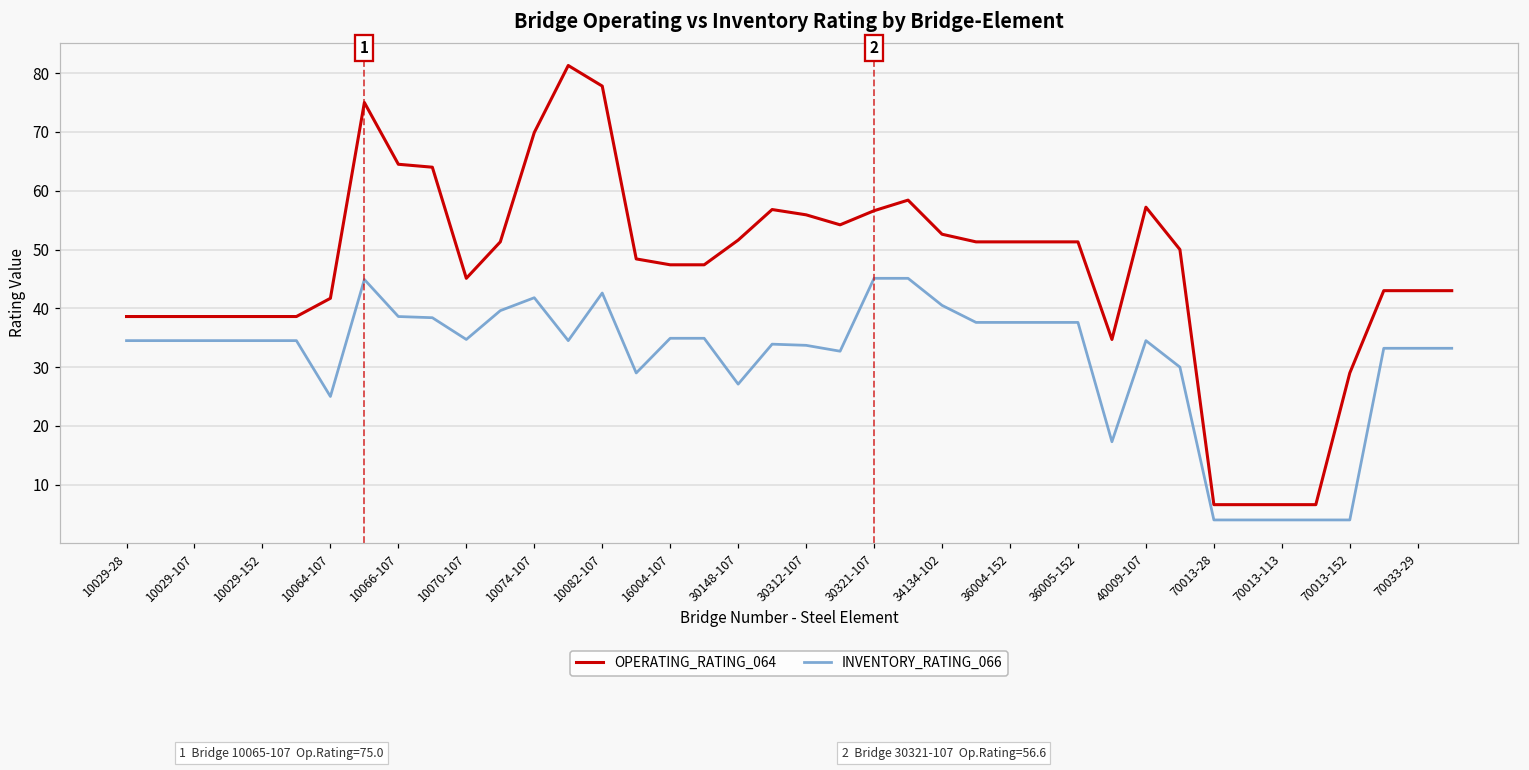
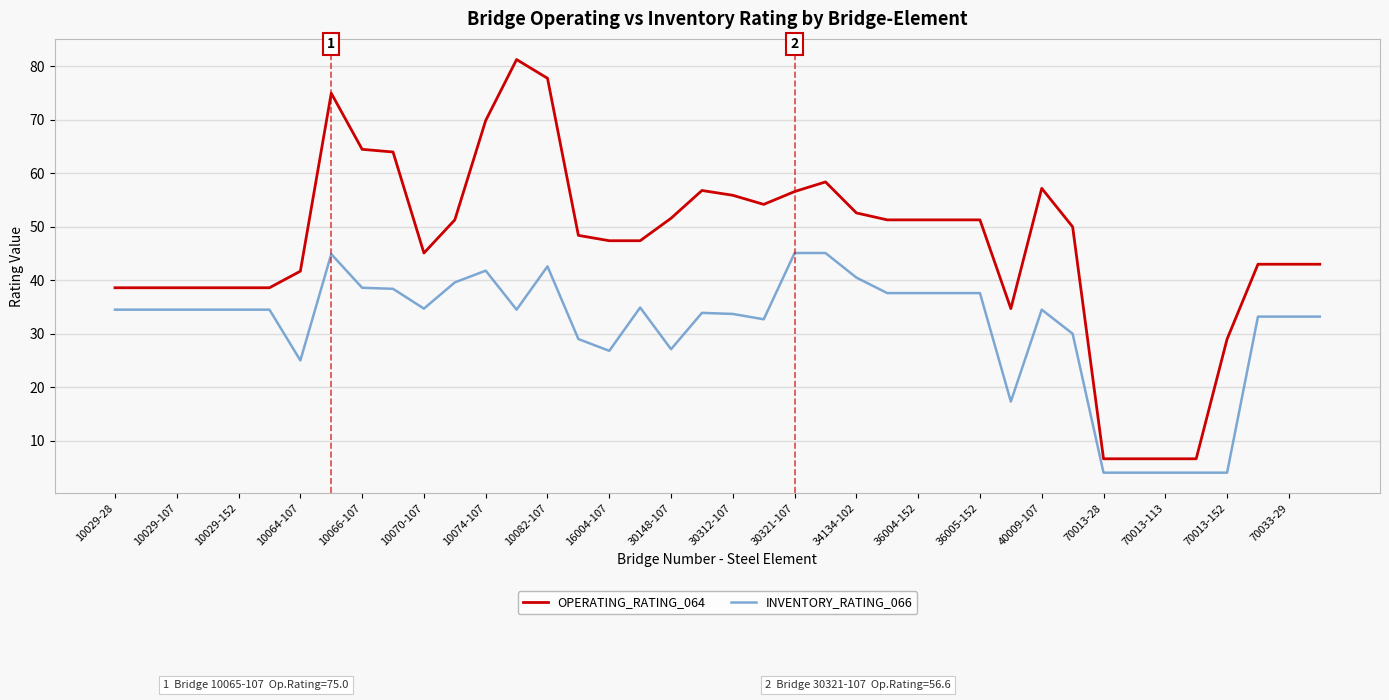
  {
    "OPERATING_RATING_064": {
      "10029-28": 39,
      "10029-107": 39,
      "10029-152": 39,
      "10064-107": 42,
      "10066-107": 65,
      "10070-107": 45,
      "10074-107": 70,
      "10082-107": 78,
      "16004-107": 47,
      "30148-107": 52,
      "30312-107": 56,
      "30321-107": 57,
      "34134-102": 53,
      "36004-152": 51,
      "36005-152": 51,
      "40009-107": 57,
      "70013-28": 7,
      "70013-113": 7,
      "70013-152": 29,
      "70033-29": 43
    },
    "INVENTORY_RATING_066": {
      "10029-28": 35,
      "10029-107": 35,
      "10029-152": 35,
      "10064-107": 25,
      "10066-107": 39,
      "10070-107": 35,
      "10074-107": 42,
      "10082-107": 43,
-     "16004-107": 35,
+     "16004-107": 27,
      "30148-107": 27,
      "30312-107": 34,
      "30321-107": 45,
      "34134-102": 41,
      "36004-152": 38,
      "36005-152": 38,
      "40009-107": 35,
      "70013-28": 4,
      "70013-113": 4,
      "70013-152": 4,
      "70033-29": 33
    }
  }
